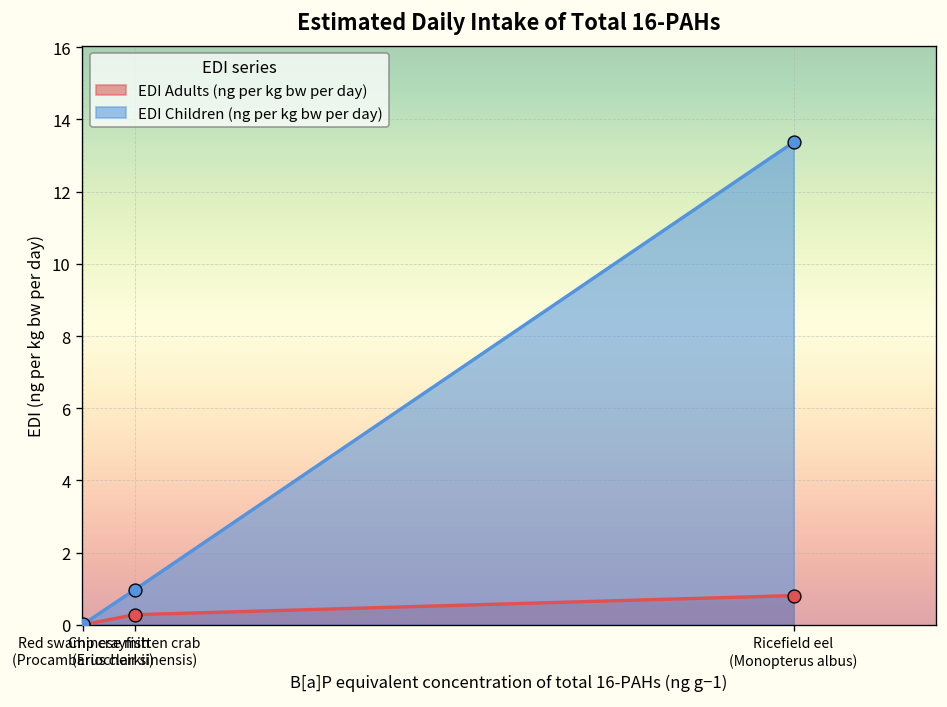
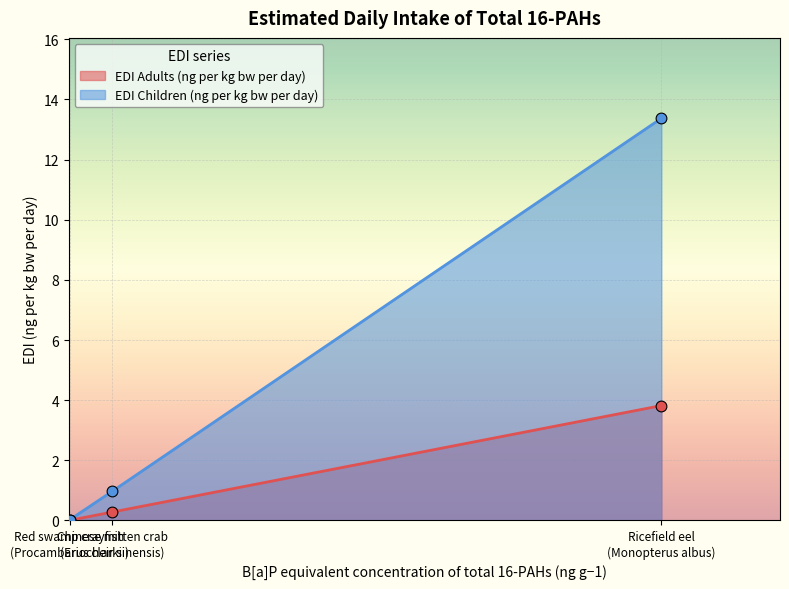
  {
    "EDI Adults (ng per kg bw per day)": {
-     "Ricefield eel (Monopterus albus)": 0.8
+     "Ricefield eel (Monopterus albus)": 3.8
    },
    "EDI Children (ng per kg bw per day)": {
      "Ricefield eel (Monopterus albus)": 13.4
    }
  }
